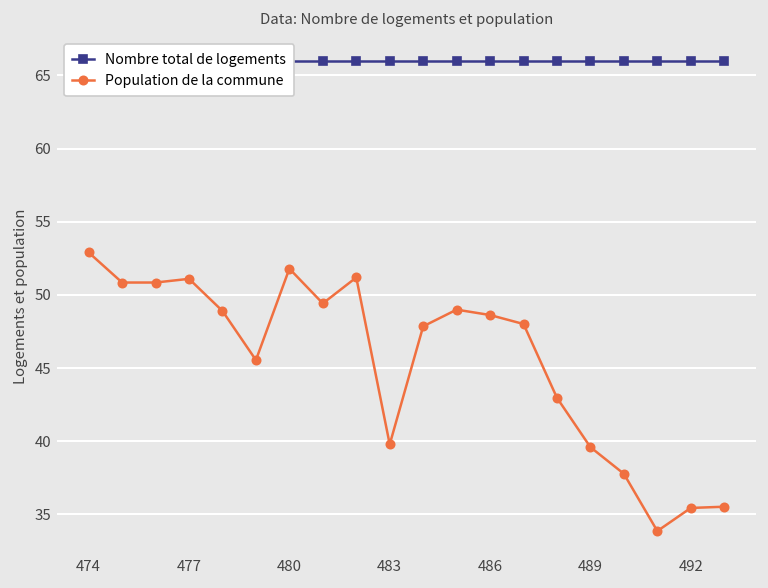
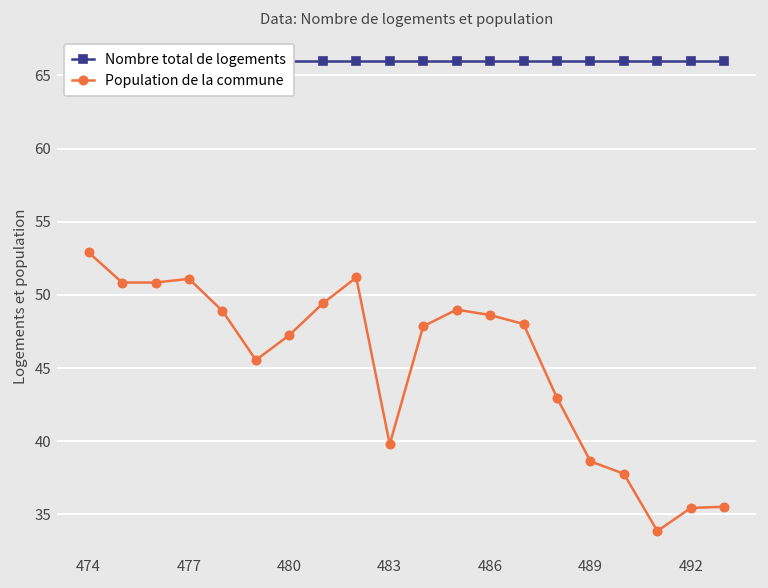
  {
    "Nombre total de logements": {
      "483": 66.0,
      "486": 66.0,
      "489": 66.0,
      "492": 66.0
    },
    "Population de la commune": {
      "474": 52.9,
      "477": 51.1,
-     "480": 51.8,
+     "480": 47.3,
      "483": 39.8,
      "486": 48.6,
-     "489": 39.6,
+     "489": 38.6,
      "492": 35.4
    }
  }
